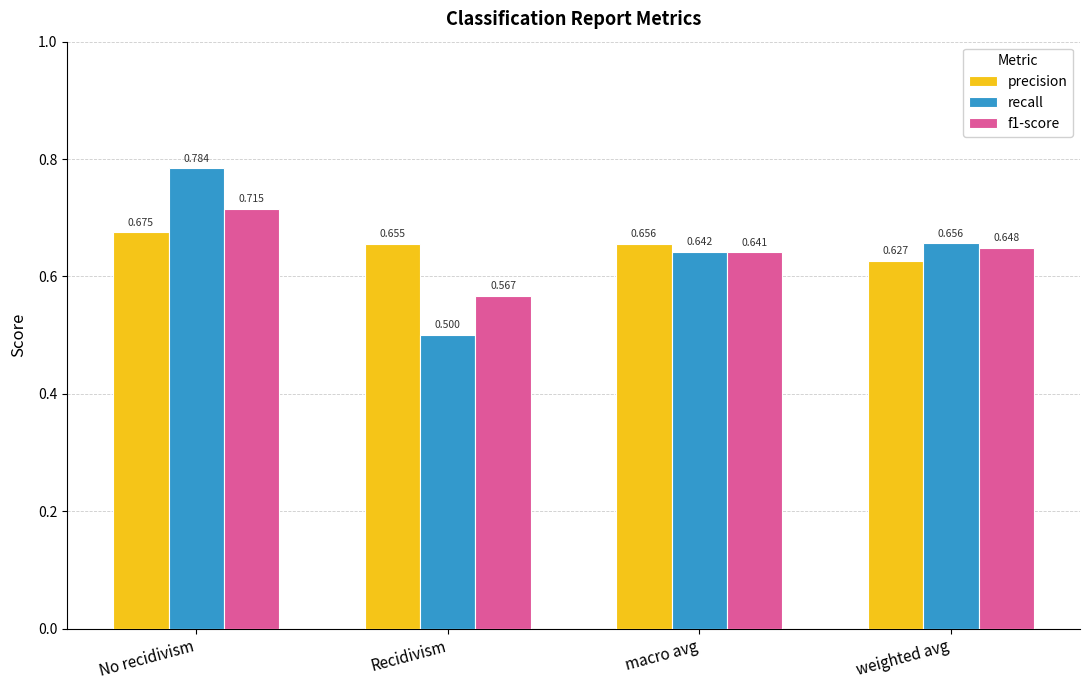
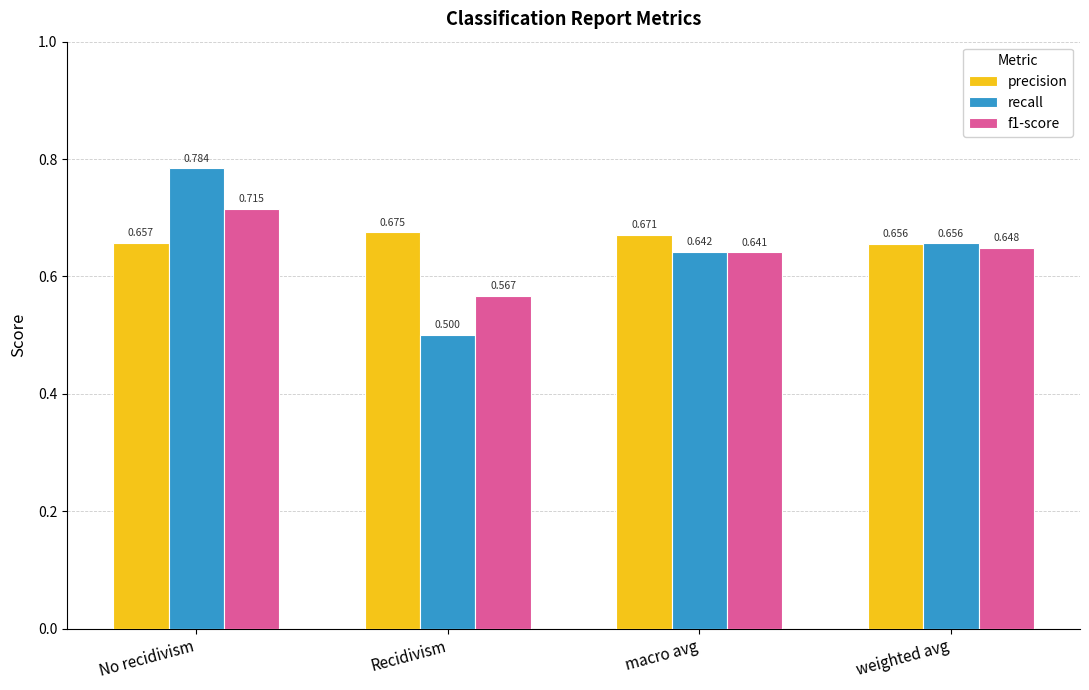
  {
    "precision": {
-     "No recidivism": 0.675,
-     "Recidivism": 0.655,
-     "macro avg": 0.656,
-     "weighted avg": 0.627
+     "No recidivism": 0.657,
+     "Recidivism": 0.675,
+     "macro avg": 0.671,
+     "weighted avg": 0.656
    },
    "recall": {
      "No recidivism": 0.784,
      "Recidivism": 0.500,
      "macro avg": 0.642,
      "weighted avg": 0.656
    },
    "f1-score": {
      "No recidivism": 0.715,
      "Recidivism": 0.567,
      "macro avg": 0.641,
      "weighted avg": 0.648
    }
  }
